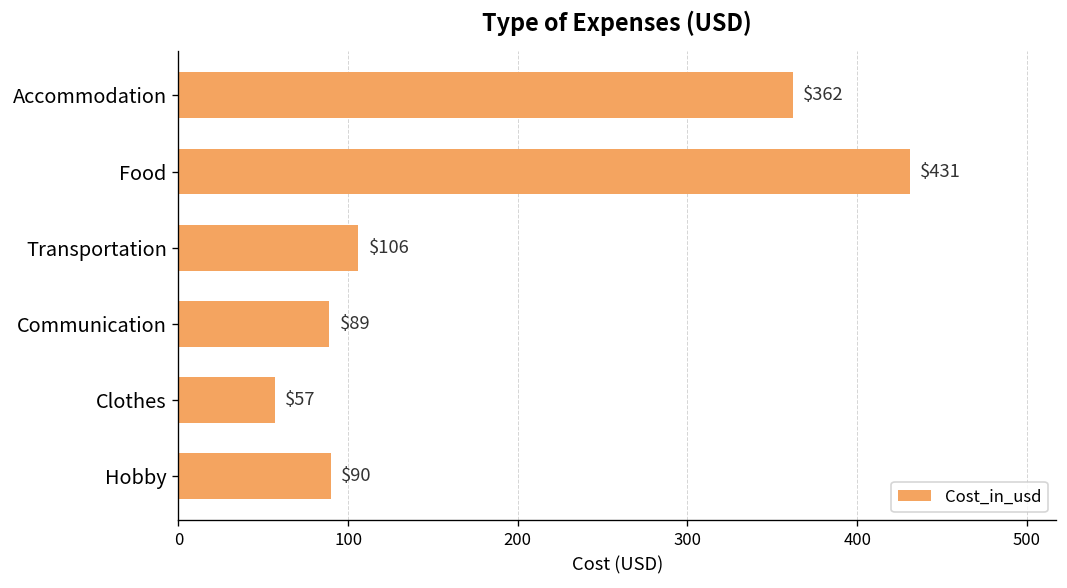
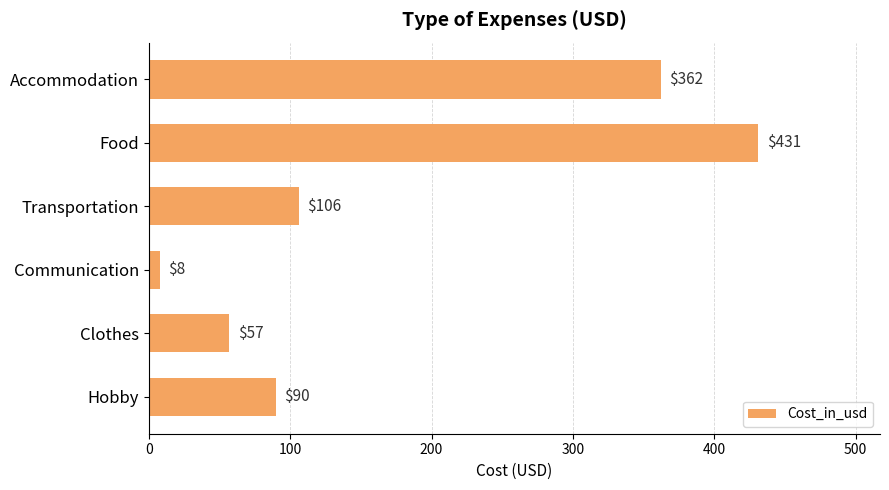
  {
    "Accommodation": "$362",
    "Food": "$431",
    "Transportation": "$106",
-   "Communication": "$89",
+   "Communication": "$8",
    "Clothes": "$57",
    "Hobby": "$90"
  }
